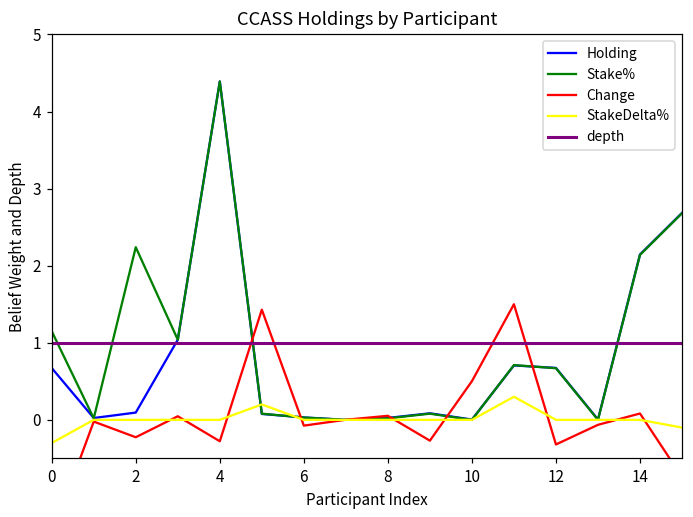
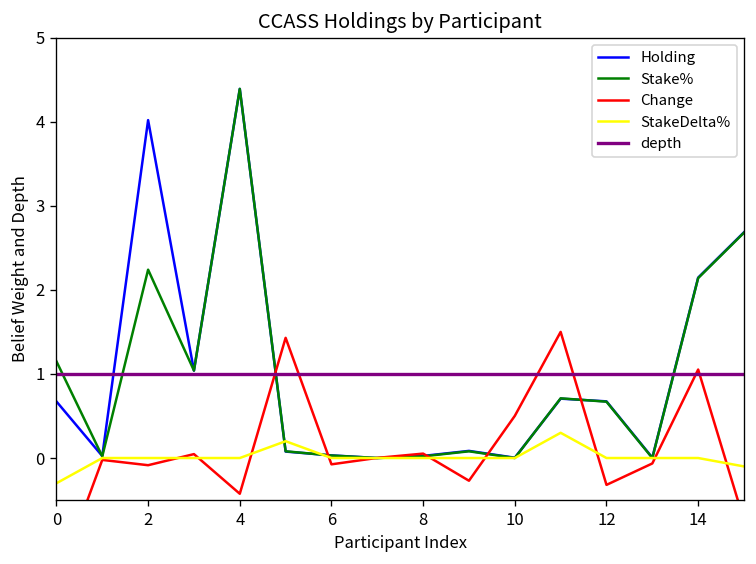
  {
    "Holding": {
      "0": 0.7,
-     "2": 0.1
+     "2": 4.0
    },
    "Stake%": {
      "0": 1.2,
      "2": 2.2
    },
    "Change": {
-     "2": -0.2,
-     "4": -0.3,
+     "2": -0.1,
+     "4": -0.4,
      "6": -0.1,
      "10": 0.5,
      "12": -0.3,
-     "14": 0.1
+     "14": 1.1
    },
    "StakeDelta%": {
      "0": -0.3,
      "2": 0.0,
      "4": 0.0,
      "12": 0.0,
      "14": 0.0
    }
  }
